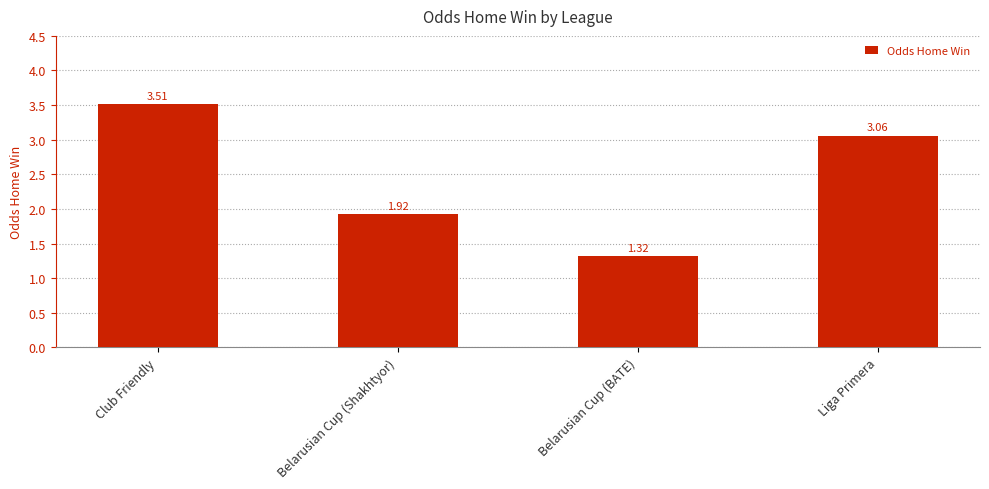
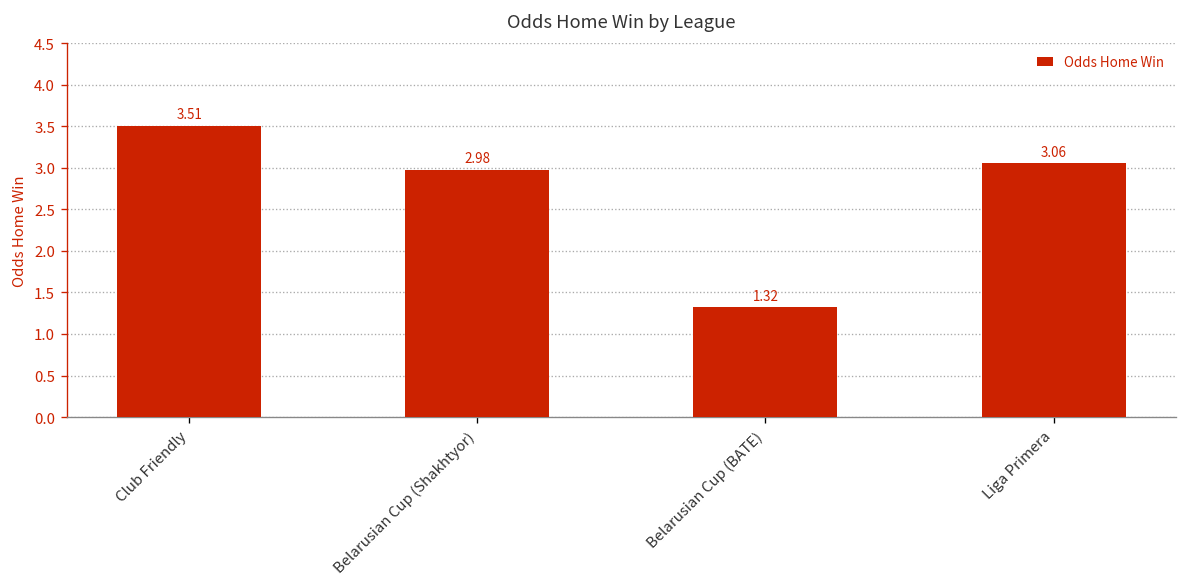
  {
    "Club Friendly": 3.51,
-   "Belarusian Cup (Shakhtyor)": 1.92,
+   "Belarusian Cup (Shakhtyor)": 2.98,
    "Belarusian Cup (BATE)": 1.32,
    "Liga Primera": 3.06
  }
